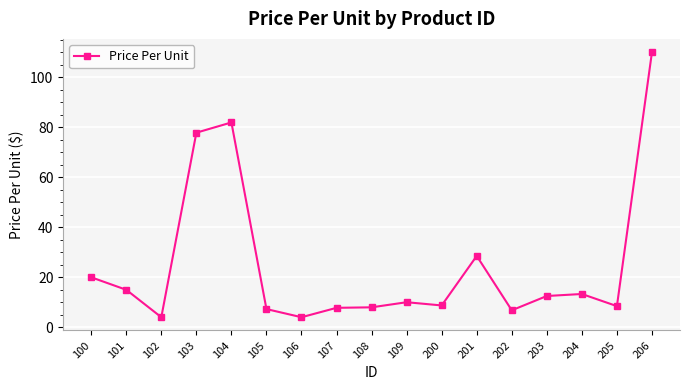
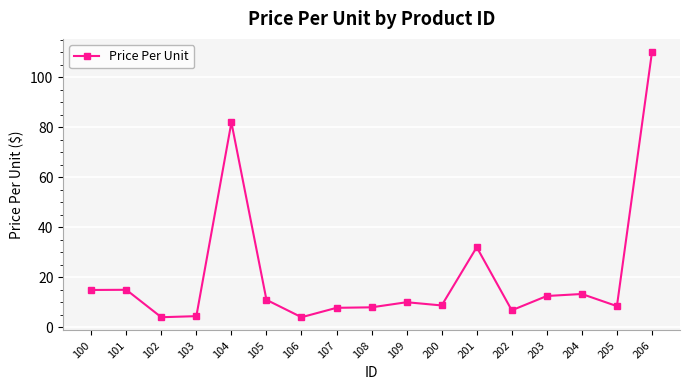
  {
-   "100": 20,
+   "100": 15,
    "101": 15,
    "102": 4,
-   "103": 78,
+   "103": 4,
    "104": 82,
-   "105": 7,
+   "105": 11,
    "106": 4,
    "107": 8,
    "108": 8,
    "109": 10,
    "200": 9,
-   "201": 29,
+   "201": 32,
    "202": 7,
    "203": 12,
    "204": 13,
    "205": 8,
    "206": 110
  }
